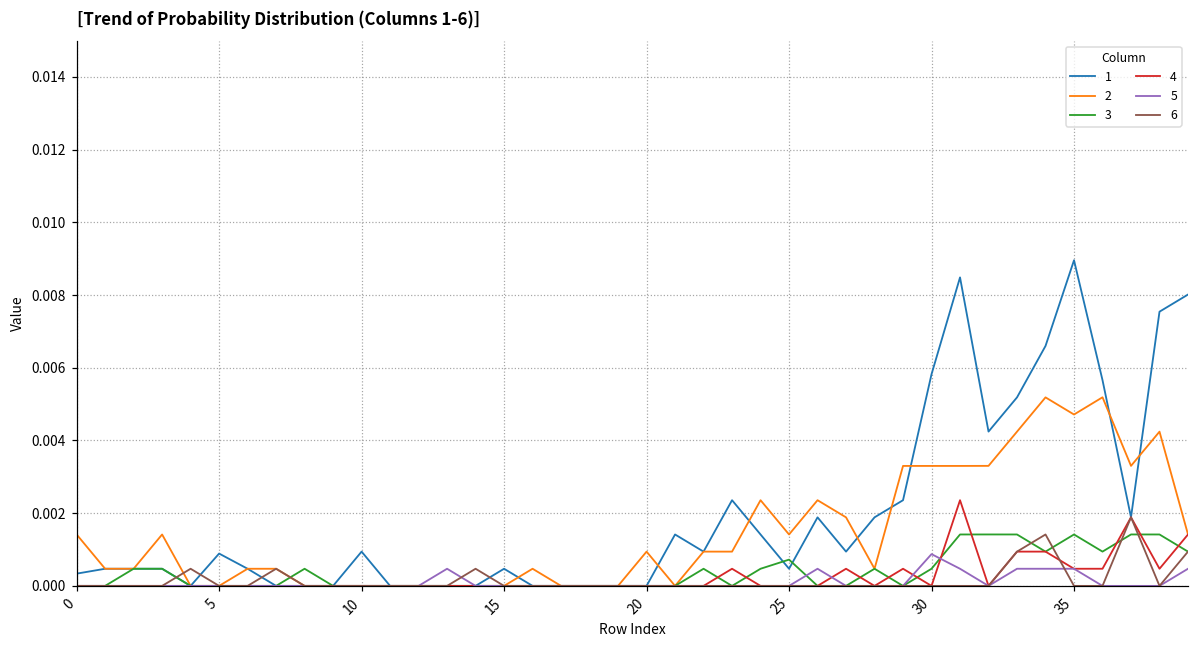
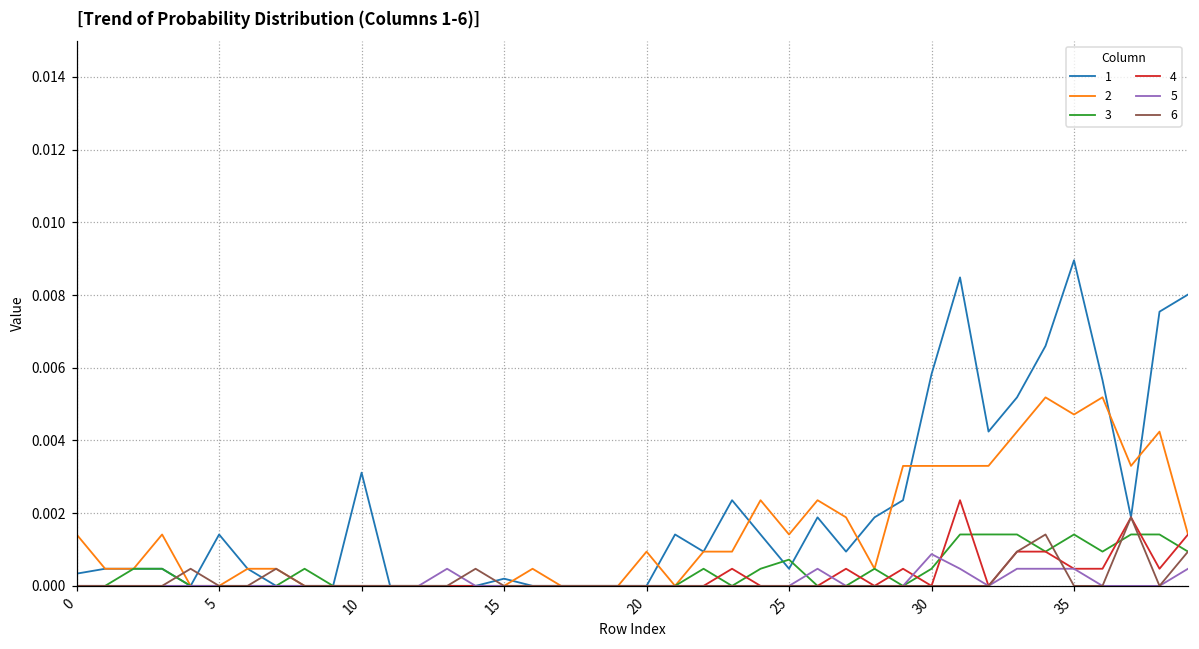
  {
    "1": {
      "0": 0.0003,
-     "5": 0.0009,
-     "10": 0.0009,
-     "15": 0.0005,
+     "5": 0.0014,
+     "10": 0.0031,
+     "15": 0.0002,
      "25": 0.0005,
      "30": 0.0058,
      "35": 0.0090
    },
    "2": {
      "0": 0.0014,
      "20": 0.0009,
      "25": 0.0014,
      "30": 0.0033,
      "35": 0.0047
    },
    "3": {
      "25": 0.0007,
      "30": 0.0005,
      "35": 0.0014
    },
    "5": {
      "30": 0.0009
    },
    "6": {
      "35": 0.0000
    }
  }
